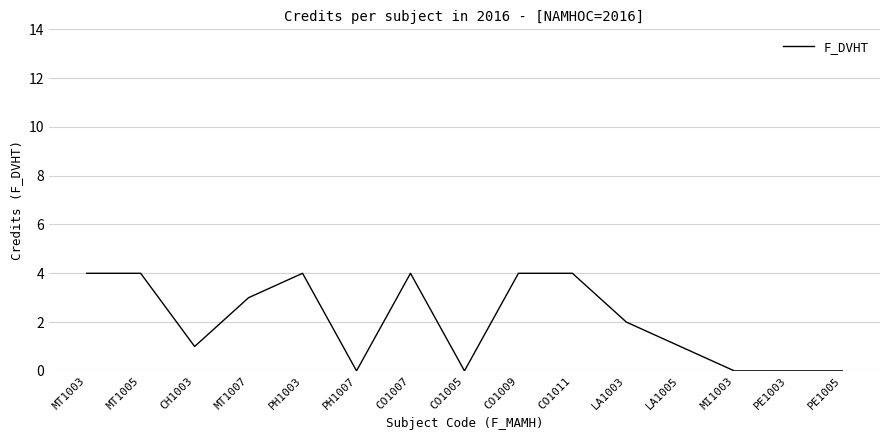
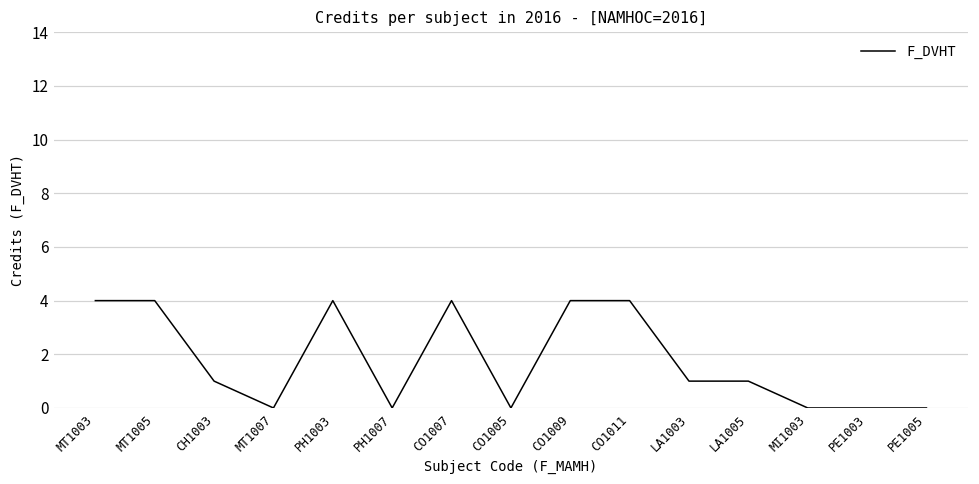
  {
    "MT1003": 4,
    "MT1005": 4,
    "CH1003": 1,
-   "MT1007": 3,
+   "MT1007": 0,
    "PH1003": 4,
    "PH1007": 0,
    "CO1007": 4,
    "CO1005": 0,
    "CO1009": 4,
    "CO1011": 4,
-   "LA1003": 2,
+   "LA1003": 1,
    "LA1005": 1,
    "MI1003": 0,
    "PE1003": 0,
    "PE1005": 0
  }
